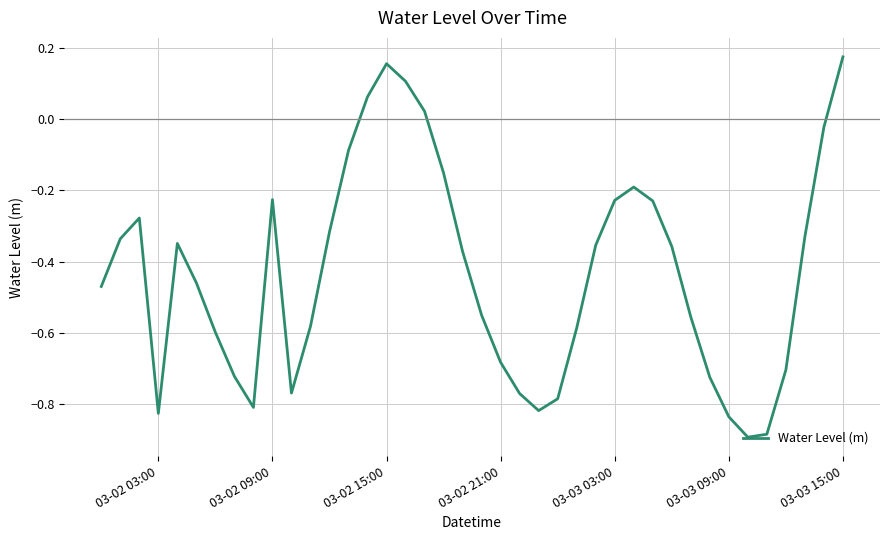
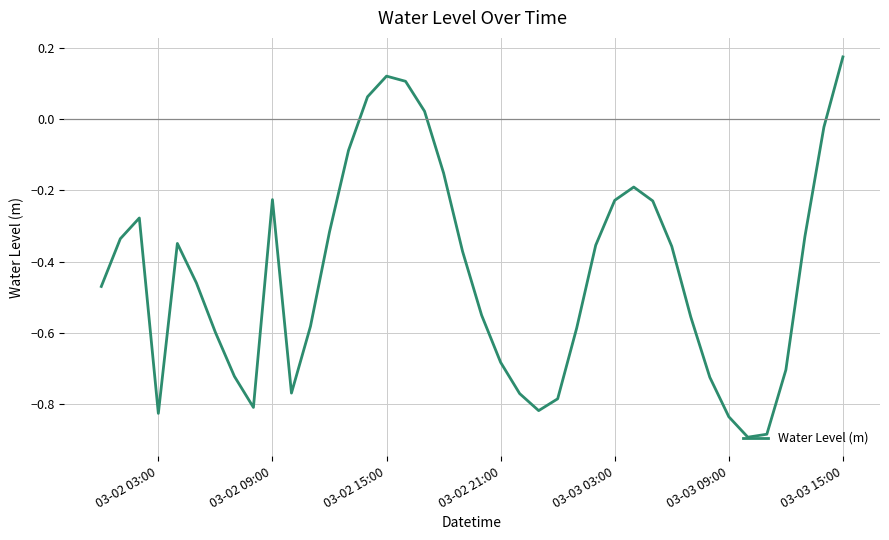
  {
    "03-02 03:00": -0.83,
    "03-02 09:00": -0.23,
-   "03-02 15:00": 0.16,
+   "03-02 15:00": 0.12,
    "03-02 21:00": -0.68,
    "03-03 03:00": -0.23,
    "03-03 09:00": -0.84,
    "03-03 15:00": 0.17
  }
